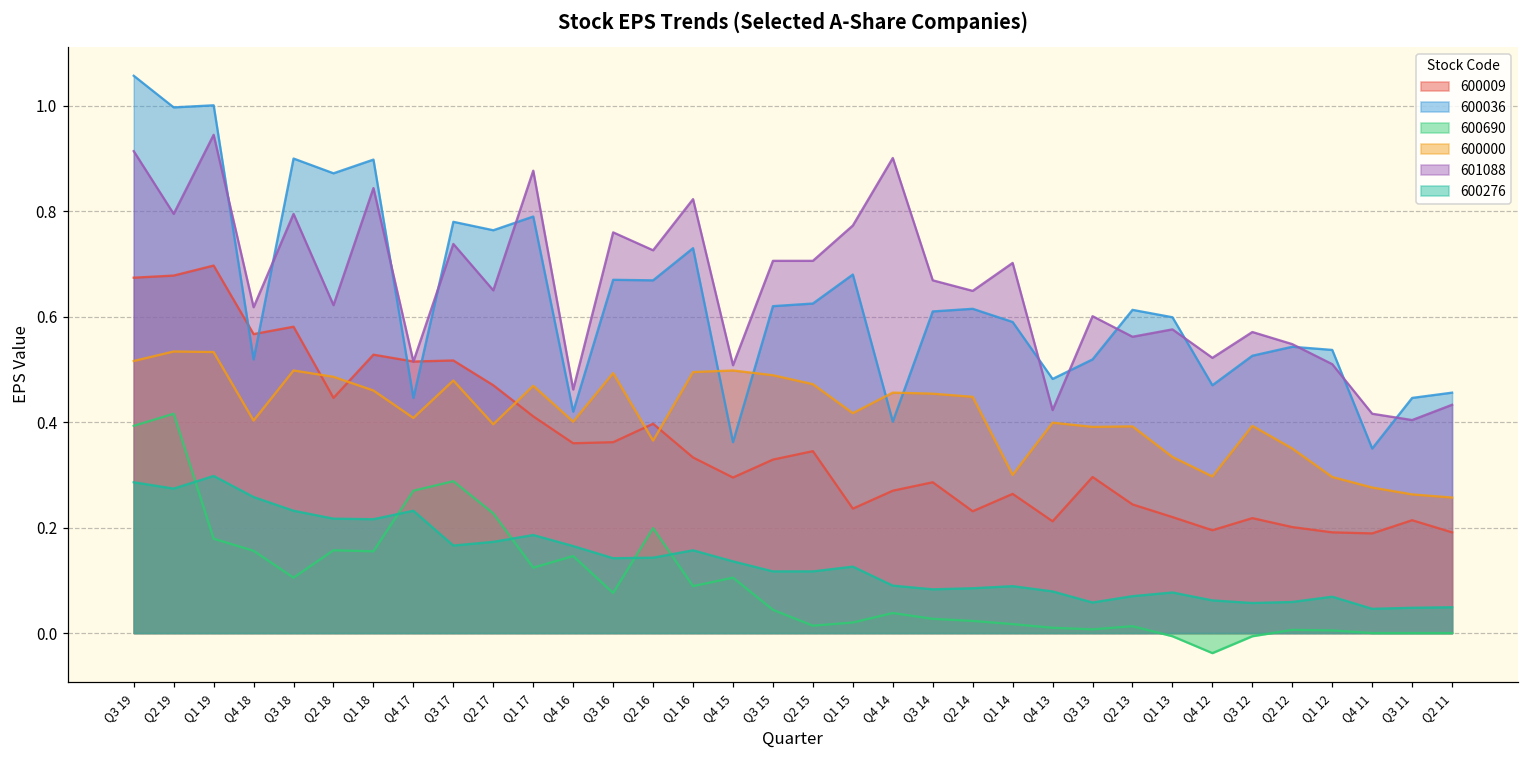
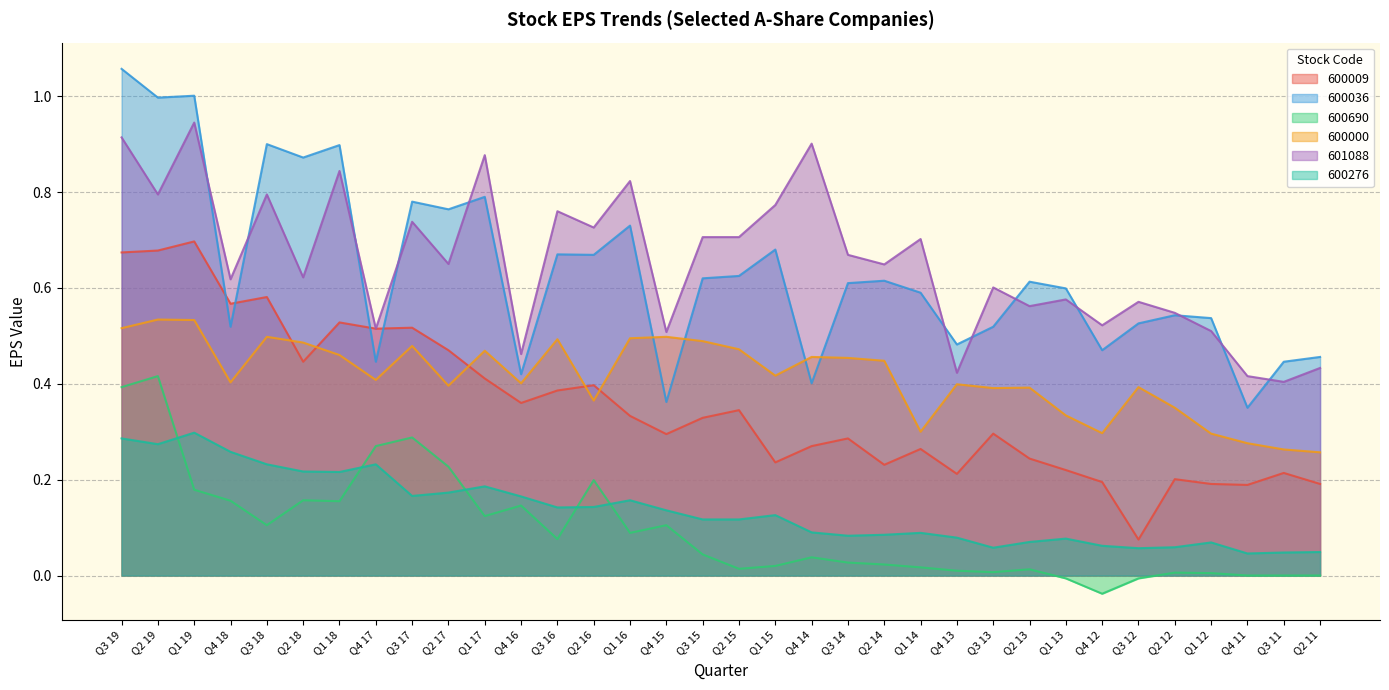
  {
    "600009": {
      "Q3 19": 0.67,
      "Q2 19": 0.68,
      "Q1 19": 0.70,
      "Q4 18": 0.57,
      "Q3 18": 0.58,
      "Q2 18": 0.45,
      "Q1 18": 0.53,
      "Q3 17": 0.52,
      "Q2 17": 0.47,
      "Q1 17": 0.41,
      "Q4 16": 0.36,
-     "Q3 16": 0.36,
+     "Q3 16": 0.39,
      "Q2 16": 0.40,
      "Q1 16": 0.33,
      "Q4 15": 0.30,
      "Q3 15": 0.33,
      "Q2 15": 0.35,
      "Q1 15": 0.24,
      "Q4 14": 0.27,
      "Q3 14": 0.29,
      "Q2 14": 0.23,
      "Q1 14": 0.26,
      "Q4 13": 0.21,
      "Q3 13": 0.30,
      "Q2 13": 0.24,
      "Q1 13": 0.22,
      "Q4 12": 0.20,
-     "Q3 12": 0.22,
+     "Q3 12": 0.08,
      "Q2 12": 0.20,
      "Q1 12": 0.19,
      "Q4 11": 0.19,
      "Q3 11": 0.21,
      "Q2 11": 0.19
    },
    "600000": {
      "Q3 19": 0.52,
      "Q2 19": 0.53,
      "Q1 19": 0.53,
      "Q4 18": 0.40,
      "Q3 18": 0.50,
      "Q2 18": 0.49,
      "Q1 18": 0.46,
      "Q4 17": 0.41,
      "Q3 17": 0.48,
      "Q2 17": 0.40,
      "Q1 17": 0.47,
      "Q4 16": 0.40,
      "Q3 16": 0.49,
      "Q2 16": 0.37,
      "Q1 16": 0.50,
      "Q4 15": 0.50,
      "Q3 15": 0.49,
      "Q2 15": 0.47,
      "Q1 15": 0.42,
      "Q4 14": 0.46,
      "Q3 14": 0.45,
      "Q2 14": 0.45,
      "Q1 14": 0.30,
      "Q4 13": 0.40,
      "Q3 13": 0.39,
      "Q2 13": 0.39,
      "Q1 13": 0.33,
      "Q4 12": 0.30,
      "Q3 12": 0.39,
      "Q2 12": 0.35,
      "Q1 12": 0.30,
      "Q4 11": 0.28,
      "Q3 11": 0.26,
      "Q2 11": 0.26
    },
    "601088": {
      "Q3 19": 0.91,
      "Q2 19": 0.80,
      "Q1 19": 0.95,
      "Q4 18": 0.62,
      "Q3 18": 0.80,
      "Q2 18": 0.62,
      "Q1 18": 0.84,
      "Q3 17": 0.74,
      "Q2 17": 0.65,
      "Q1 17": 0.88,
      "Q4 16": 0.46,
      "Q3 16": 0.76,
      "Q2 16": 0.73,
      "Q1 16": 0.82,
      "Q4 15": 0.51,
      "Q3 15": 0.71,
      "Q2 15": 0.71,
      "Q1 15": 0.77,
      "Q4 14": 0.90,
      "Q3 14": 0.67,
      "Q2 14": 0.65,
      "Q1 14": 0.70,
      "Q4 13": 0.42,
      "Q3 13": 0.60,
      "Q2 13": 0.56,
      "Q1 13": 0.58,
      "Q4 12": 0.52,
      "Q3 12": 0.57,
      "Q1 12": 0.51,
      "Q4 11": 0.42,
      "Q3 11": 0.40,
      "Q2 11": 0.43
    }
  }
